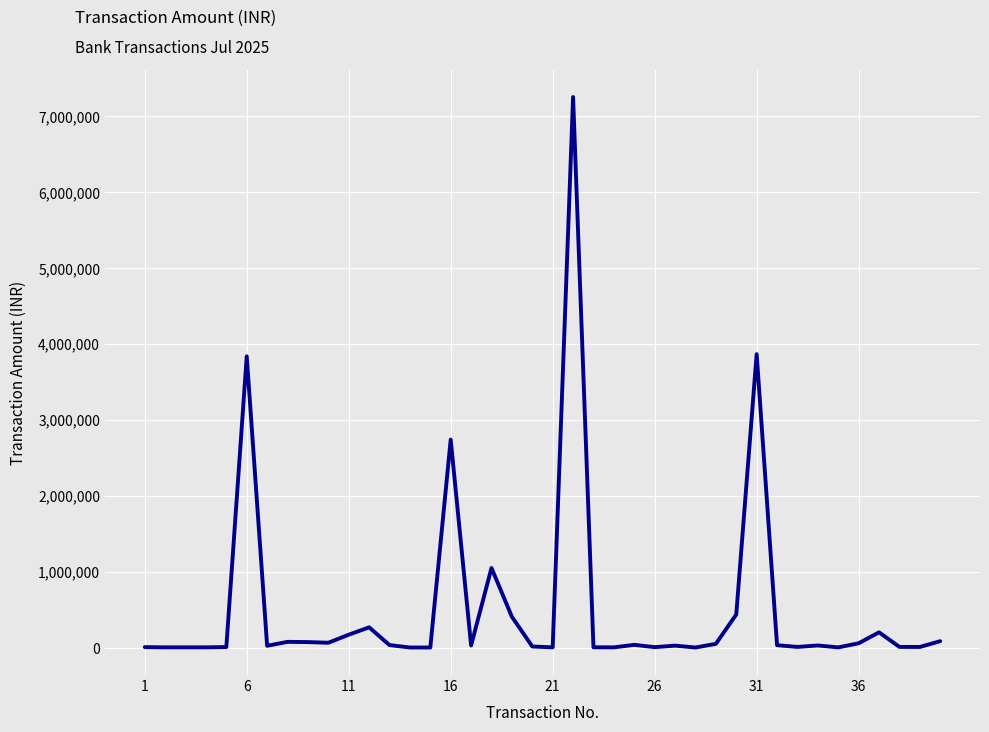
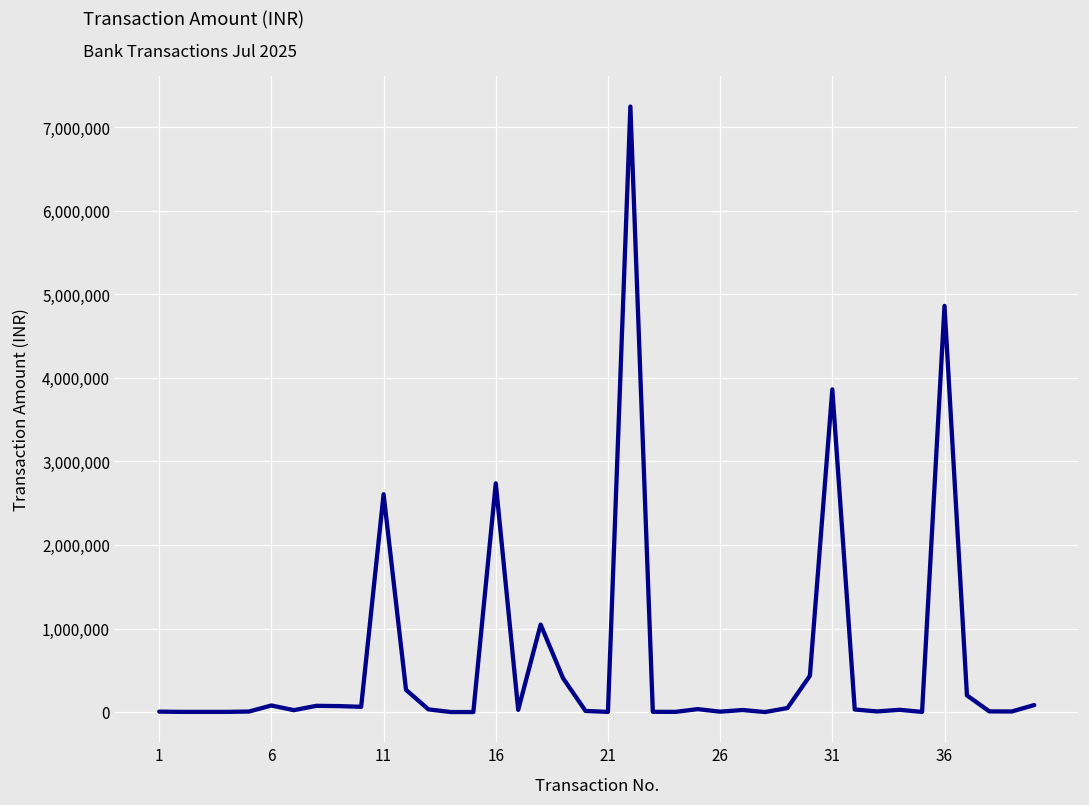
  {
    "1": "0",
-   "6": "3,800,000",
-   "11": "200,000",
+   "6": "100,000",
+   "11": "2,600,000",
    "16": "2,700,000",
    "21": "0",
    "26": "0",
    "31": "3,900,000",
-   "36": "100,000"
+   "36": "4,900,000"
  }
